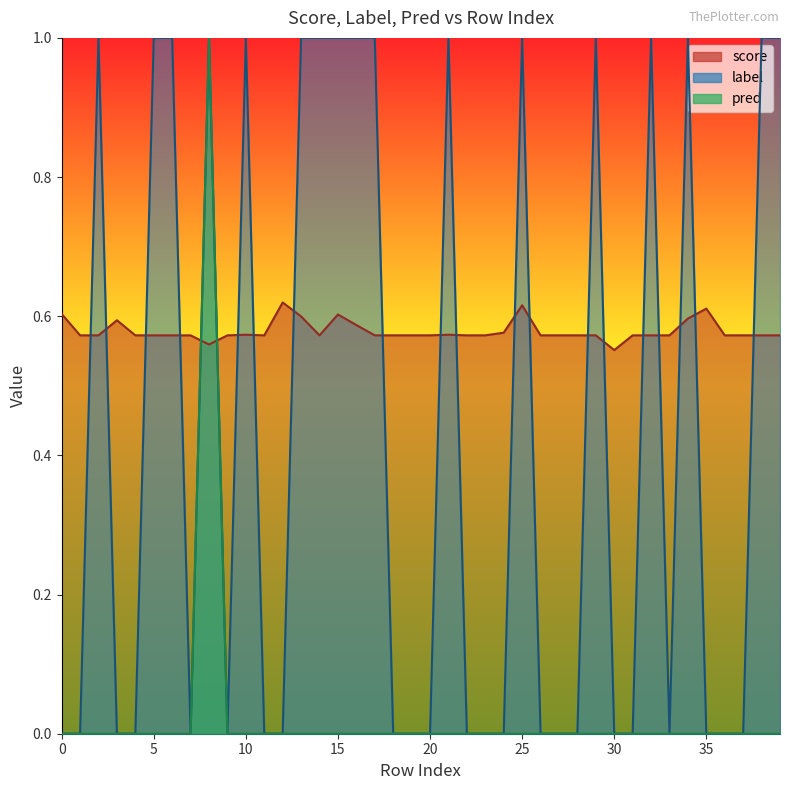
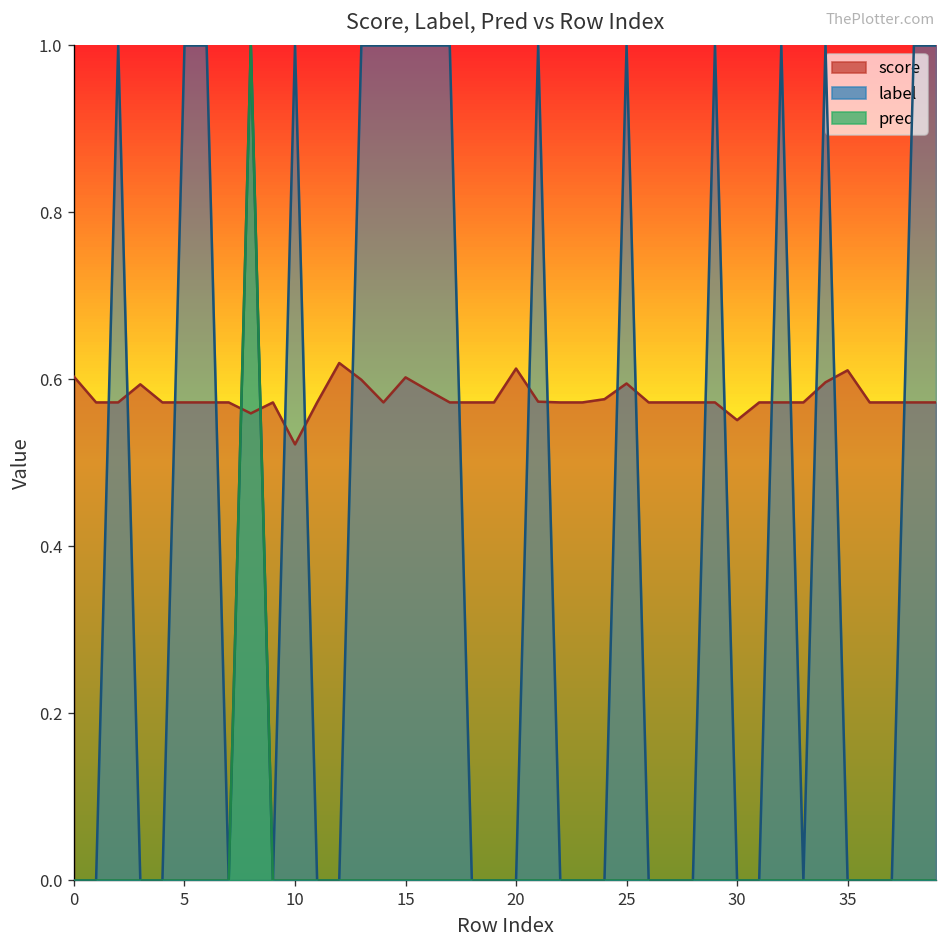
  {
    "score": {
      "0": 0.60,
      "5": 0.57,
-     "10": 0.57,
+     "10": 0.52,
      "15": 0.60,
-     "20": 0.57,
-     "25": 0.62,
+     "20": 0.61,
+     "25": 0.60,
      "30": 0.55,
      "35": 0.61
    },
    "label": {
      "5": 1.00,
      "10": 1.00,
      "15": 1.00,
      "25": 1.00
    },
    "pred": {
      "5": 0.00,
      "10": 0.00,
      "15": 0.00,
      "25": 0.00
    }
  }
